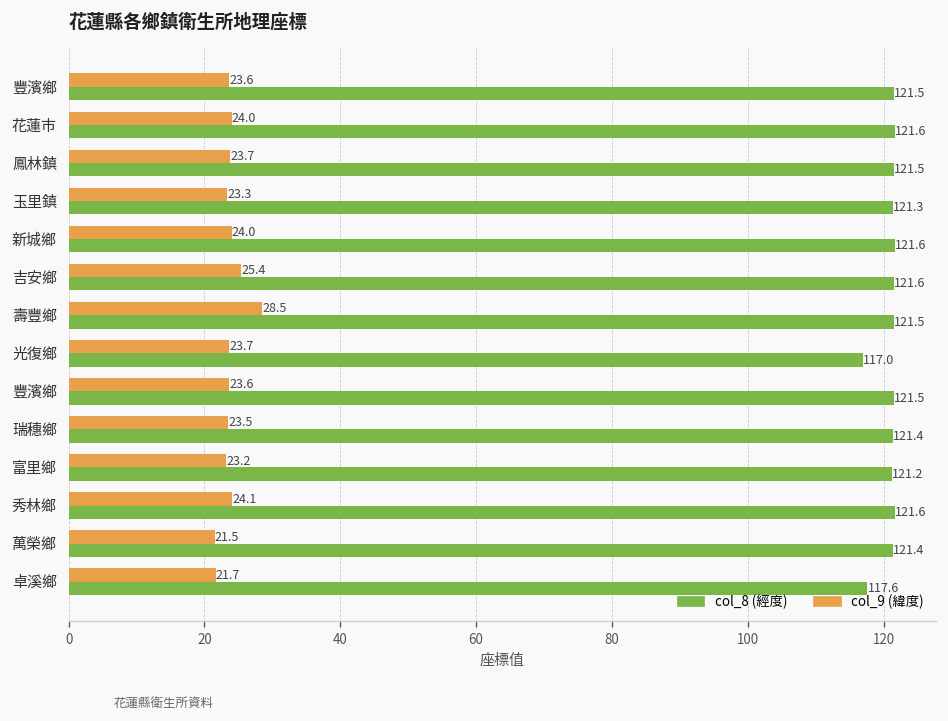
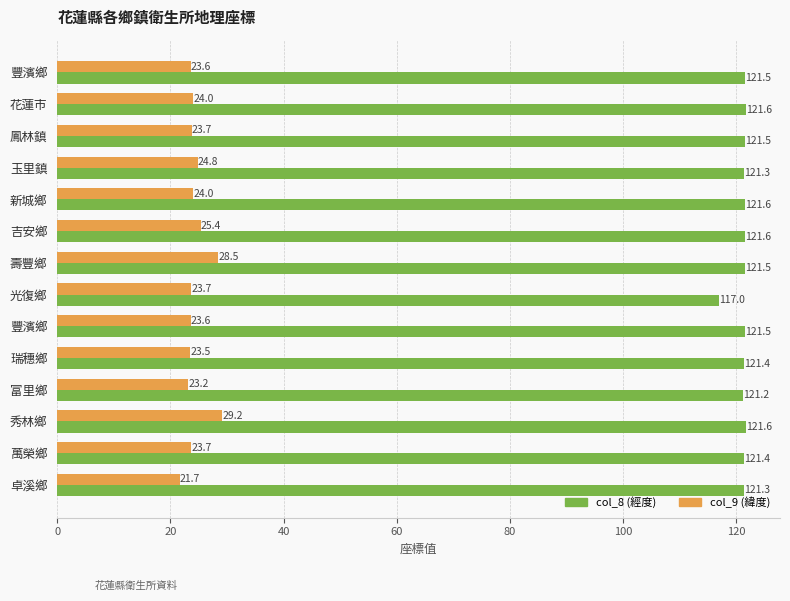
  {
    "col_8 (經度)": {
      "花蓮市": 121.6,
      "鳳林鎮": 121.5,
      "玉里鎮": 121.3,
      "新城鄉": 121.6,
      "吉安鄉": 121.6,
      "壽豐鄉": 121.5,
      "光復鄉": 117.0,
      "瑞穗鄉": 121.4,
      "富里鄉": 121.2,
      "秀林鄉": 121.6,
      "萬榮鄉": 121.4,
-     "卓溪鄉": 117.6
+     "卓溪鄉": 121.3
    },
    "col_9 (緯度)": {
      "花蓮市": 24.0,
      "鳳林鎮": 23.7,
-     "玉里鎮": 23.3,
+     "玉里鎮": 24.8,
      "新城鄉": 24.0,
      "吉安鄉": 25.4,
      "壽豐鄉": 28.5,
      "光復鄉": 23.7,
      "瑞穗鄉": 23.5,
      "富里鄉": 23.2,
-     "秀林鄉": 24.1,
-     "萬榮鄉": 21.5,
+     "秀林鄉": 29.2,
+     "萬榮鄉": 23.7,
      "卓溪鄉": 21.7
    }
  }
